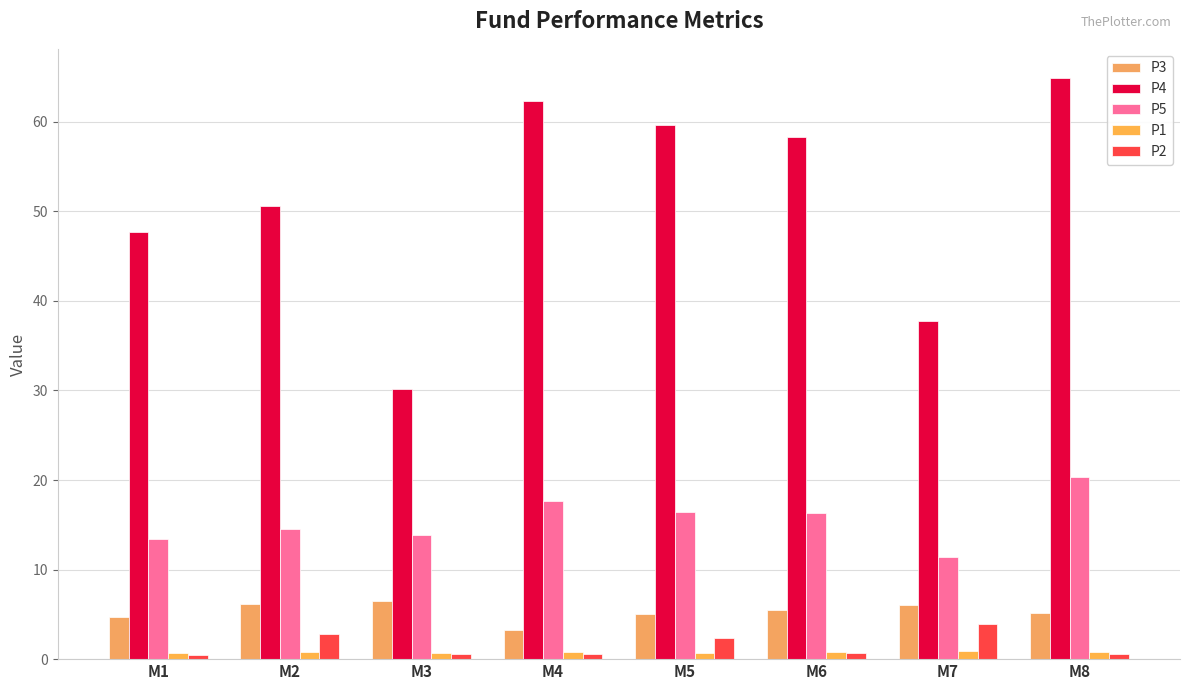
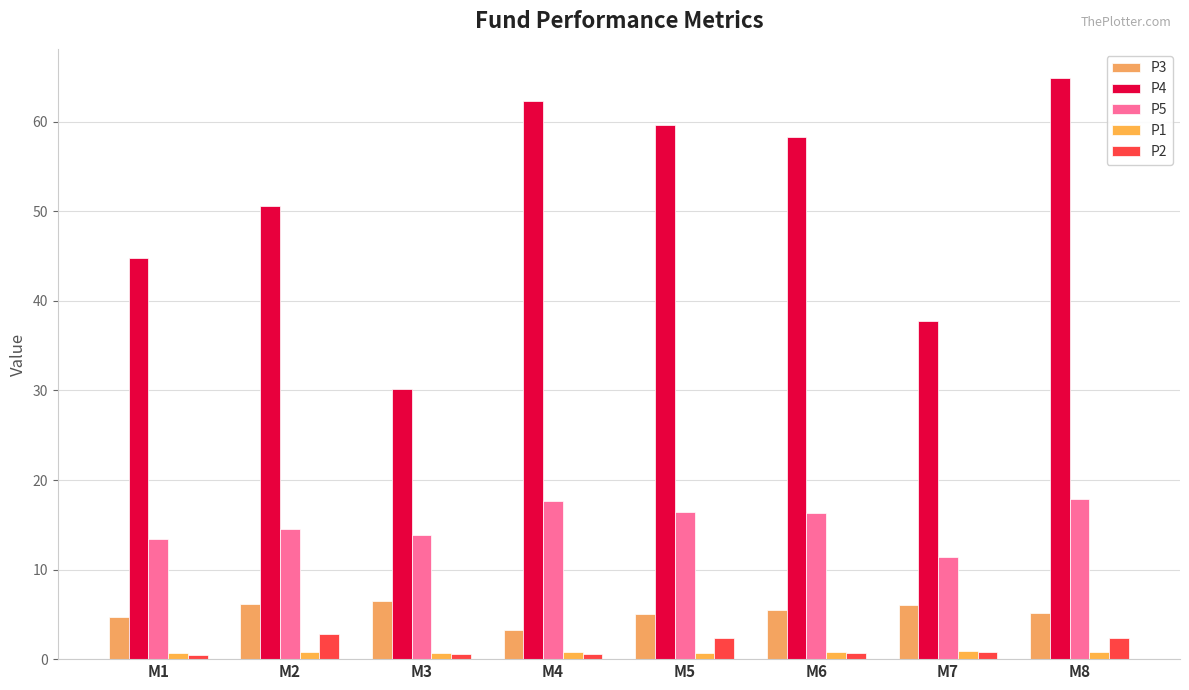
  {
    "P4": {
-     "M1": 48,
+     "M1": 45,
      "M2": 51,
      "M3": 30,
      "M4": 62,
      "M5": 60,
      "M6": 58,
      "M7": 38,
      "M8": 65
    },
    "P5": {
      "M1": 13,
      "M2": 15,
      "M3": 14,
      "M4": 18,
      "M5": 16,
      "M6": 16,
      "M7": 11,
-     "M8": 20
+     "M8": 18
    },
    "P2": {
      "M1": 0,
      "M2": 3,
      "M3": 1,
      "M4": 1,
      "M5": 2,
      "M6": 1,
-     "M7": 4,
-     "M8": 1
+     "M7": 1,
+     "M8": 2
    }
  }
